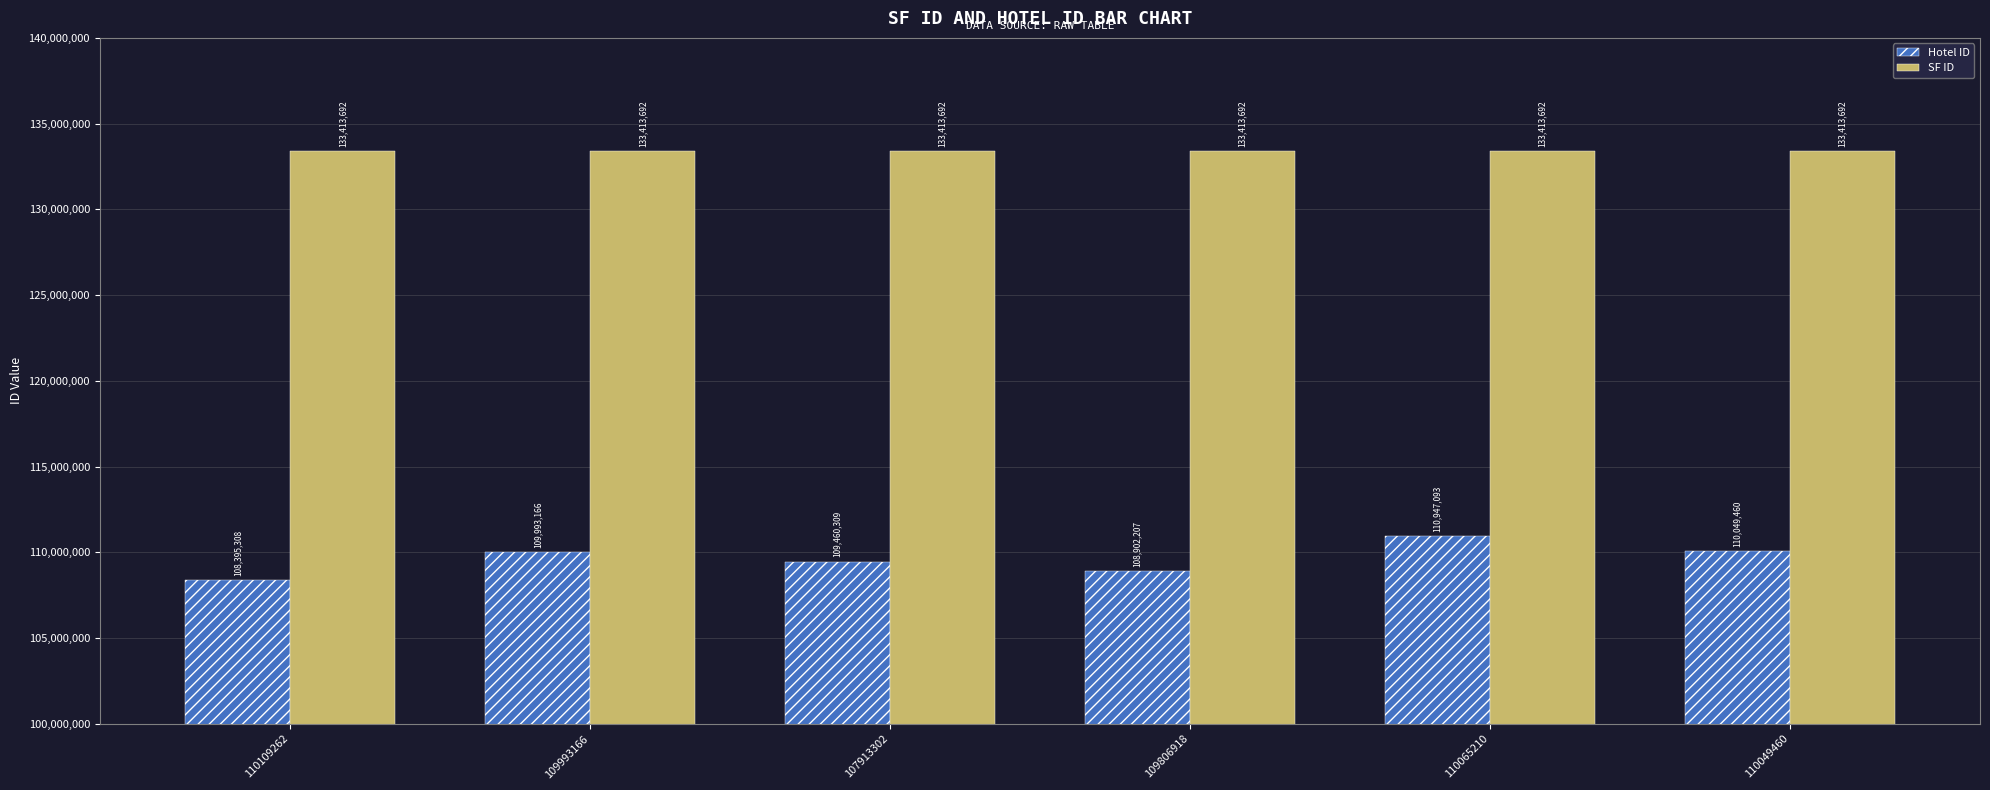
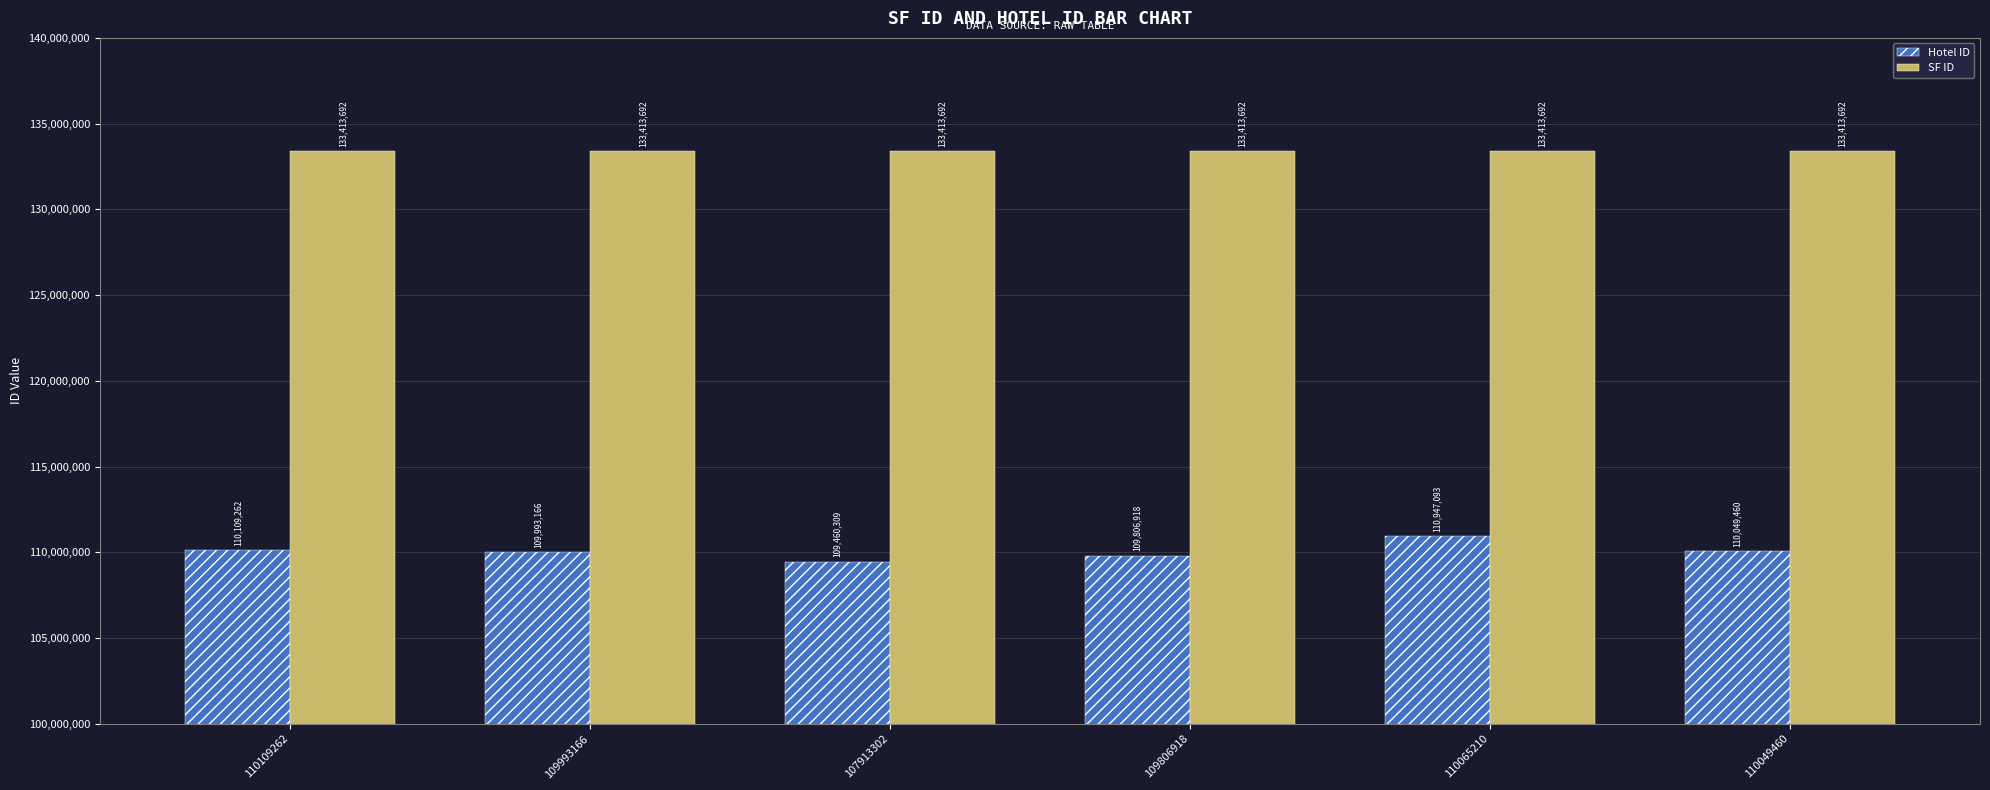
  {
    "Hotel ID": {
-     "110109262": "108,395,308",
+     "110109262": "110,109,262",
      "109993166": "109,993,166",
      "107913302": "109,460,309",
-     "109806918": "108,902,207",
+     "109806918": "109,806,918",
      "110065210": "110,947,093",
      "110049460": "110,049,460"
    },
    "SF ID": {
      "110109262": "133,413,692",
      "109993166": "133,413,692",
      "107913302": "133,413,692",
      "109806918": "133,413,692",
      "110065210": "133,413,692",
      "110049460": "133,413,692"
    }
  }
